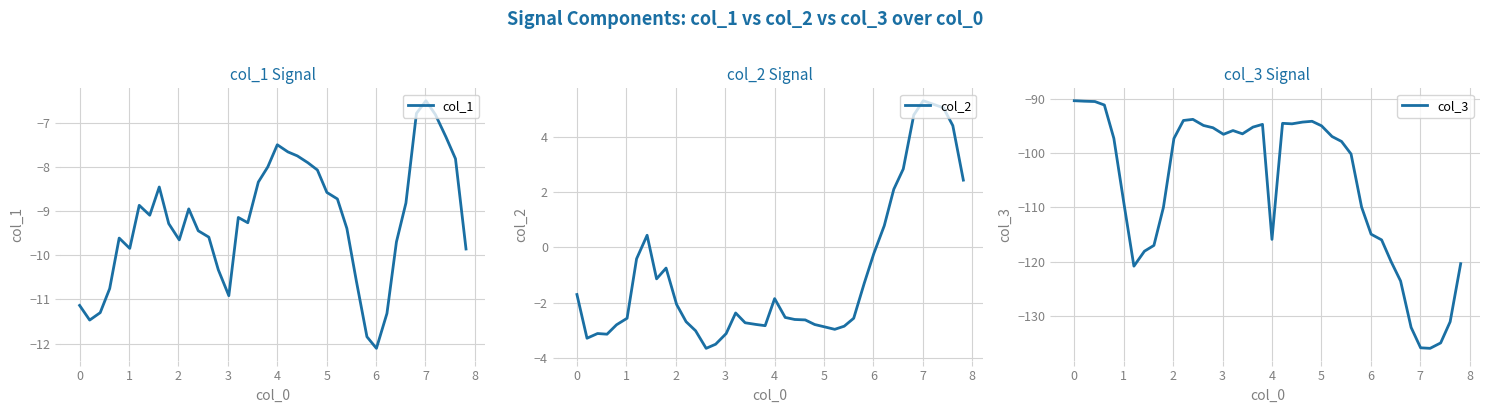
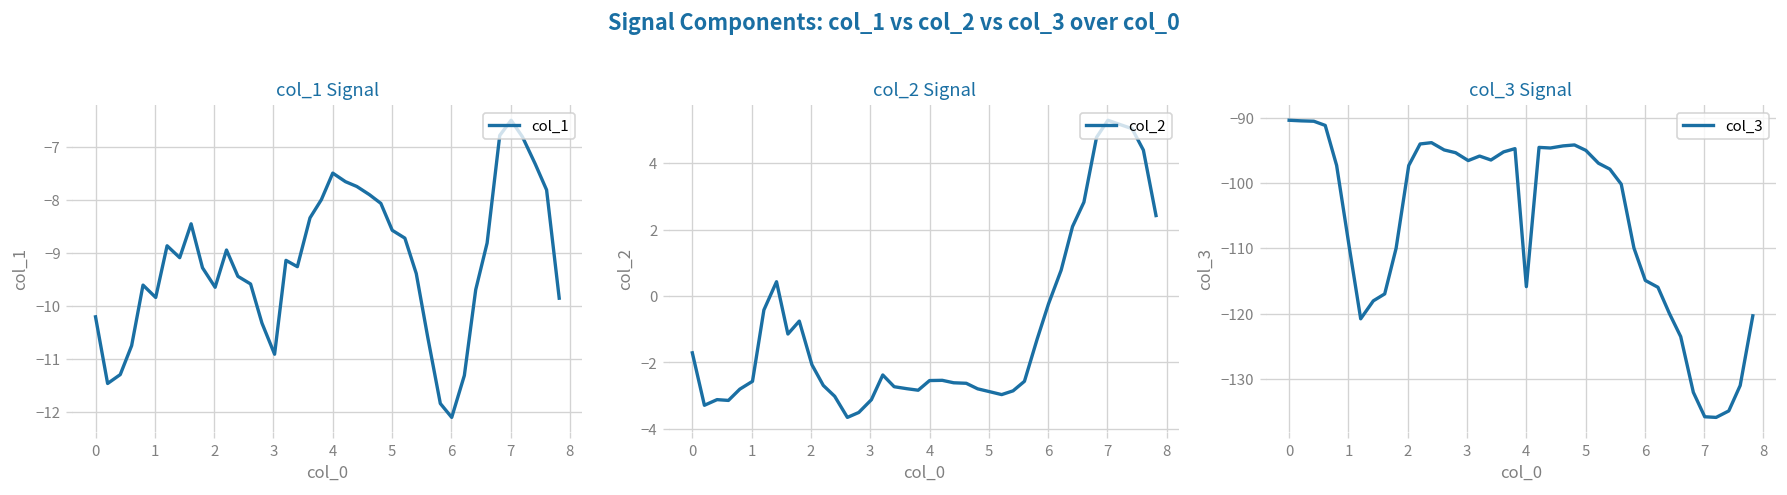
  {
    "col_1 Signal": {
-     "0": -11.1,
+     "0": -10.2,
      "4": -7.5
    },
    "col_2 Signal": {
      "0": -1.7,
-     "4": -1.9
+     "4": -2.5
    },
    "col_3 Signal": {
      "0": -90,
      "4": -116
    }
  }
